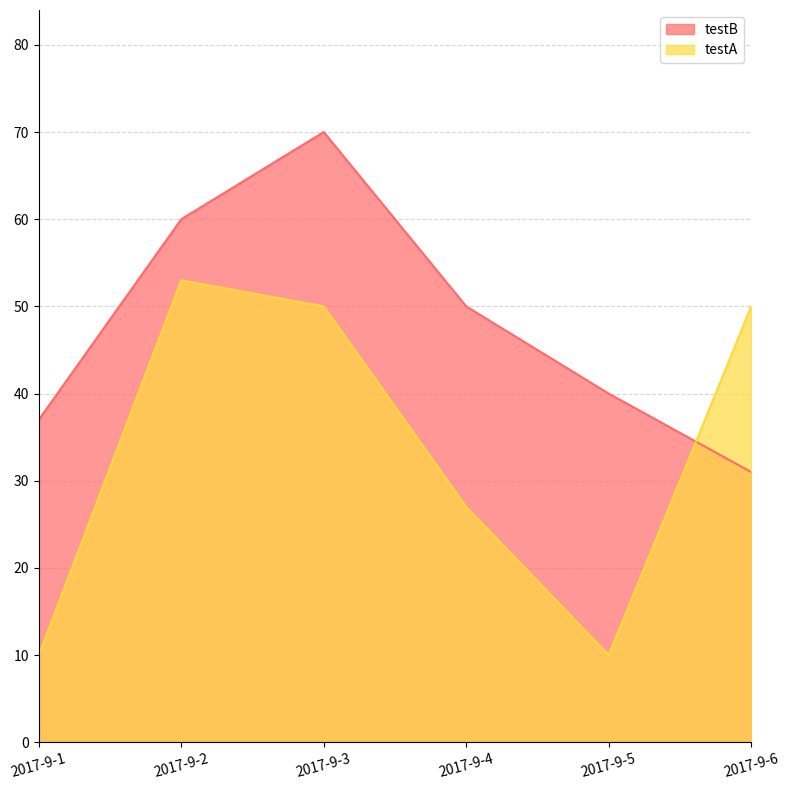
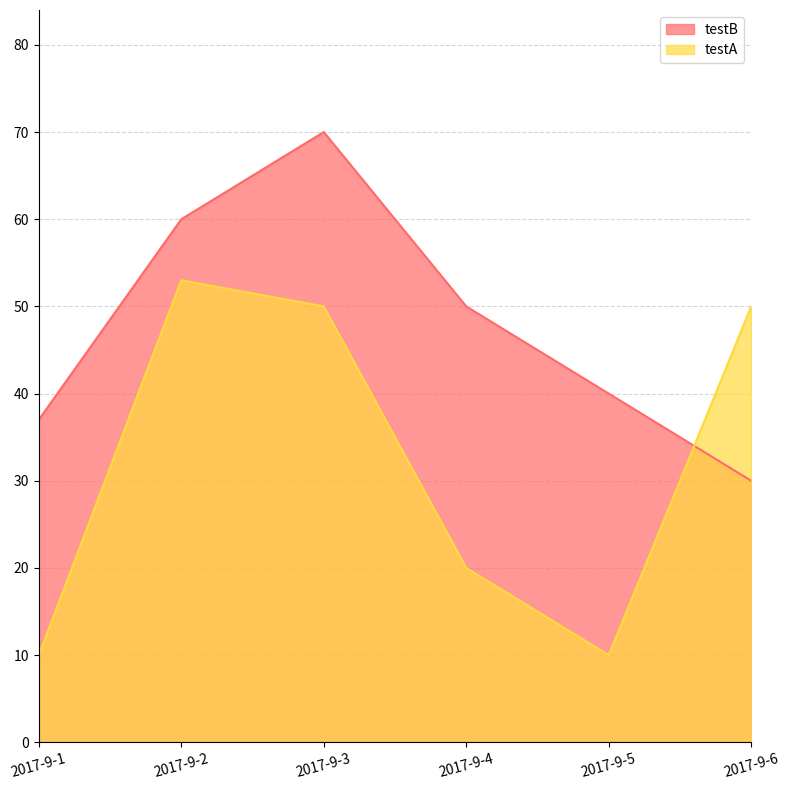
  {
    "testB": {
      "2017-9-1": 37,
      "2017-9-2": 60,
      "2017-9-3": 70,
      "2017-9-4": 50,
      "2017-9-5": 40,
-     "2017-9-6": 31
+     "2017-9-6": 30
    },
    "testA": {
      "2017-9-1": 10,
      "2017-9-2": 53,
      "2017-9-3": 50,
-     "2017-9-4": 27,
+     "2017-9-4": 20,
      "2017-9-5": 10,
      "2017-9-6": 50
    }
  }
